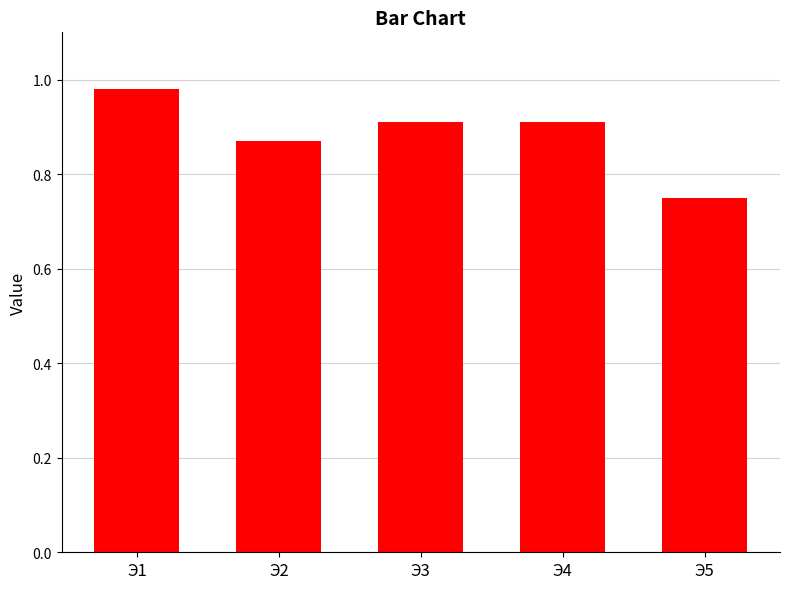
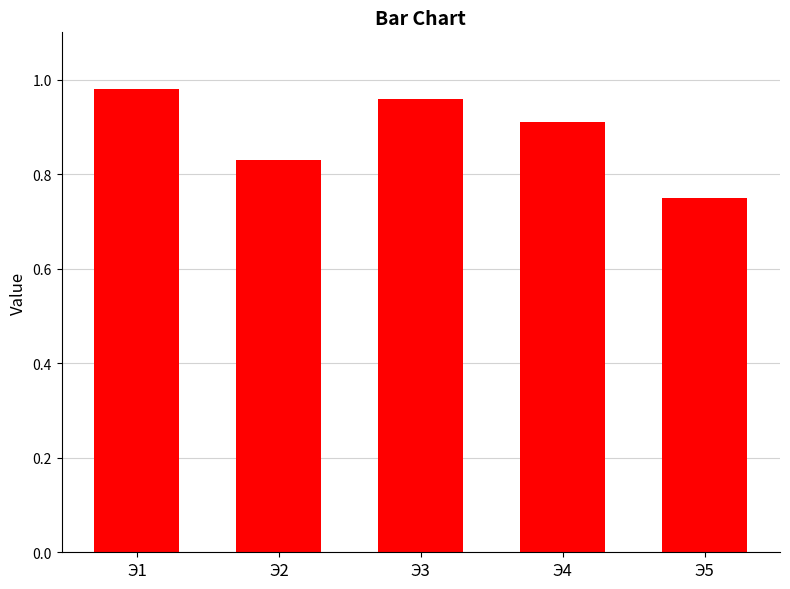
  {
    "Э1": 0.98,
-   "Э2": 0.87,
-   "Э3": 0.91,
+   "Э2": 0.83,
+   "Э3": 0.96,
    "Э4": 0.91,
    "Э5": 0.75
  }
